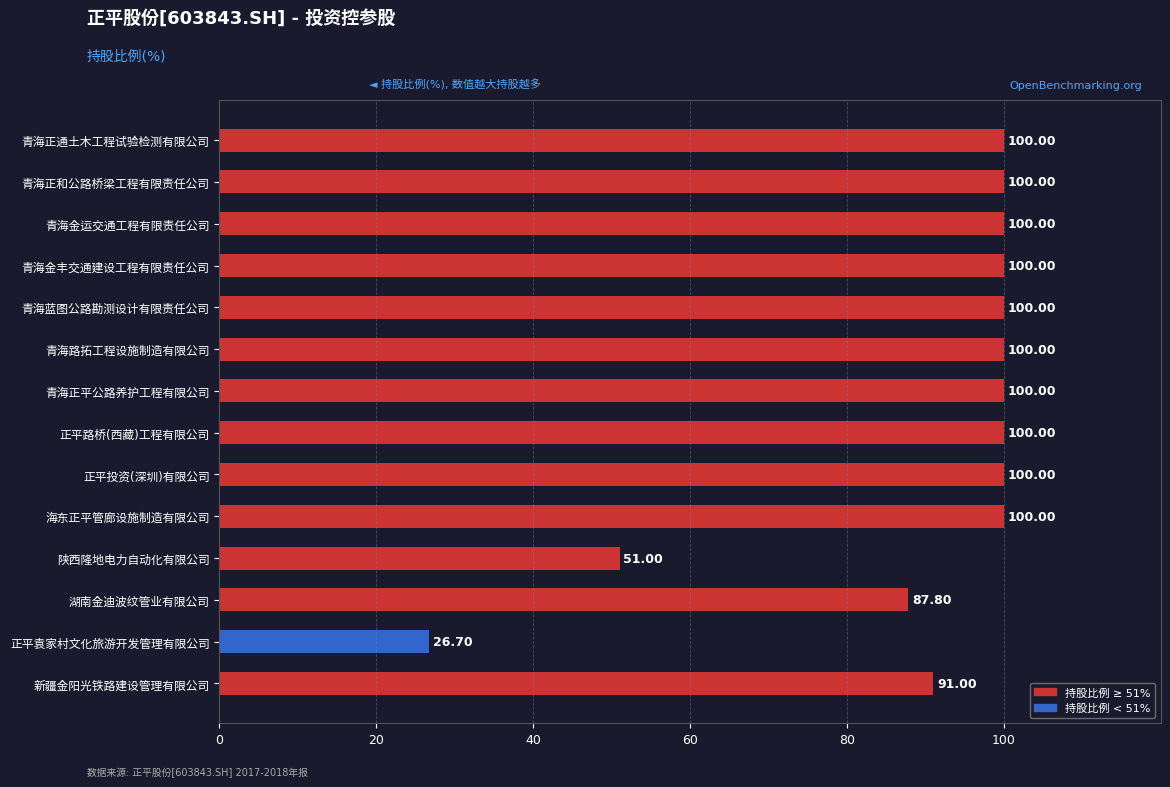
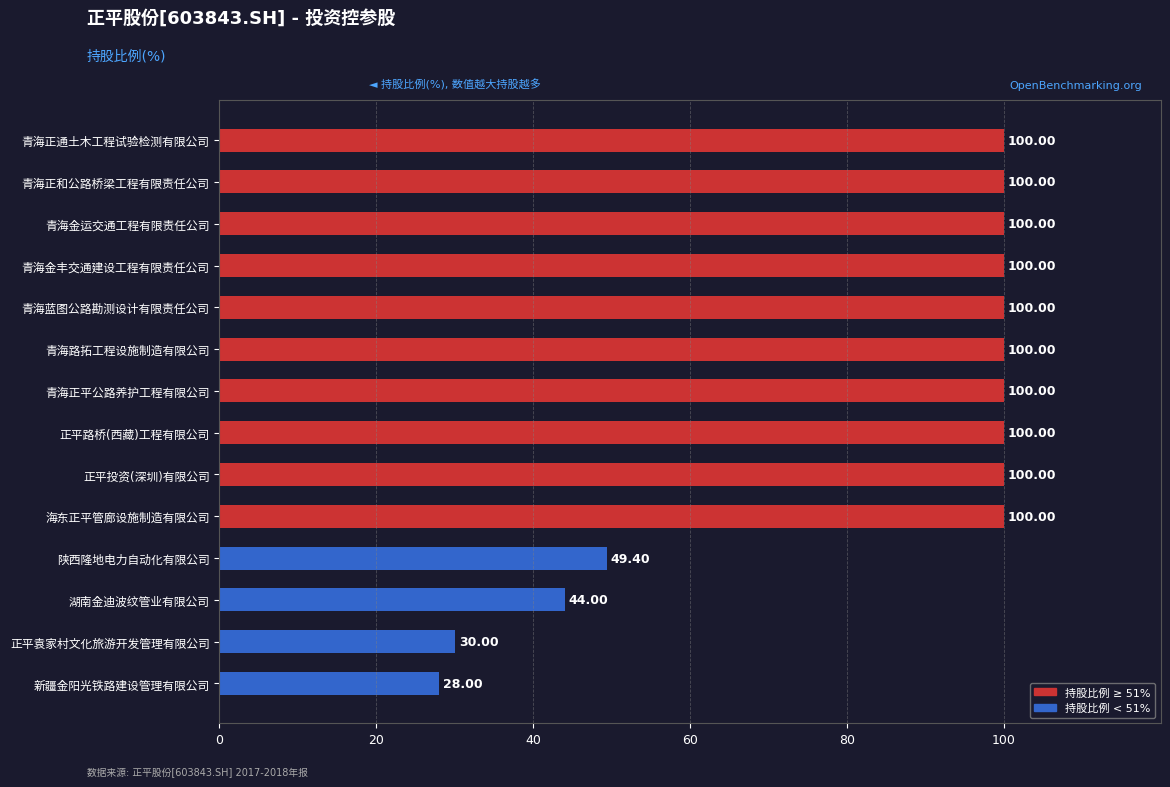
  {
    "青海正通土木工程试验检测有限公司": 100.00,
    "青海正和公路桥梁工程有限责任公司": 100.00,
    "青海金运交通工程有限责任公司": 100.00,
    "青海金丰交通建设工程有限责任公司": 100.00,
    "青海蓝图公路勘测设计有限责任公司": 100.00,
    "青海路拓工程设施制造有限公司": 100.00,
    "青海正平公路养护工程有限公司": 100.00,
    "正平路桥(西藏)工程有限公司": 100.00,
    "正平投资(深圳)有限公司": 100.00,
    "海东正平管廊设施制造有限公司": 100.00,
-   "陕西隆地电力自动化有限公司": 51.00,
-   "湖南金迪波纹管业有限公司": 87.80,
-   "正平袁家村文化旅游开发管理有限公司": 26.70,
-   "新疆金阳光铁路建设管理有限公司": 91.00
+   "陕西隆地电力自动化有限公司": 49.40,
+   "湖南金迪波纹管业有限公司": 44.00,
+   "正平袁家村文化旅游开发管理有限公司": 30.00,
+   "新疆金阳光铁路建设管理有限公司": 28.00
  }
